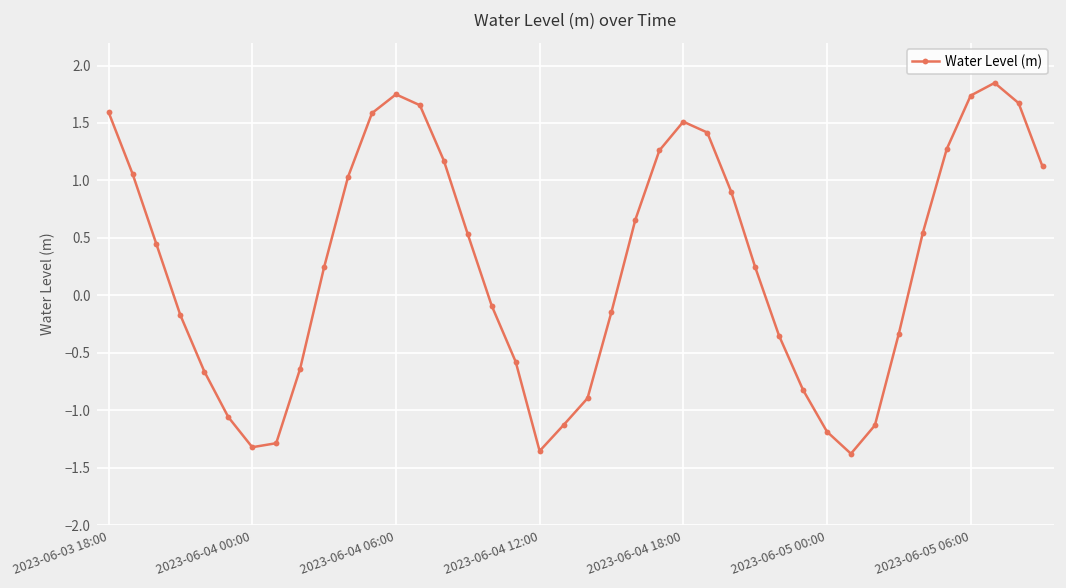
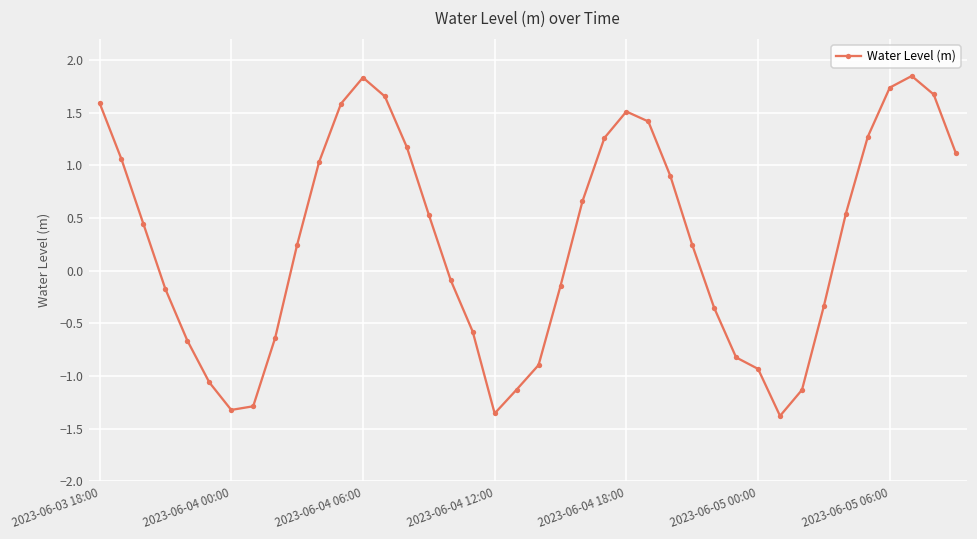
  {
    "2023-06-03 18:00": 1.6,
    "2023-06-04 00:00": -1.3,
-   "2023-06-04 06:00": 1.7,
+   "2023-06-04 06:00": 1.8,
    "2023-06-04 12:00": -1.4,
    "2023-06-04 18:00": 1.5,
-   "2023-06-05 00:00": -1.2,
+   "2023-06-05 00:00": -0.9,
    "2023-06-05 06:00": 1.7
  }
